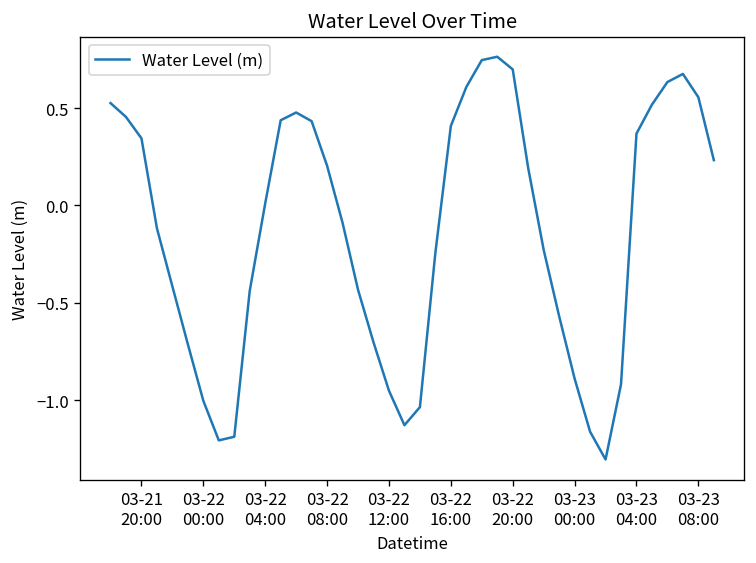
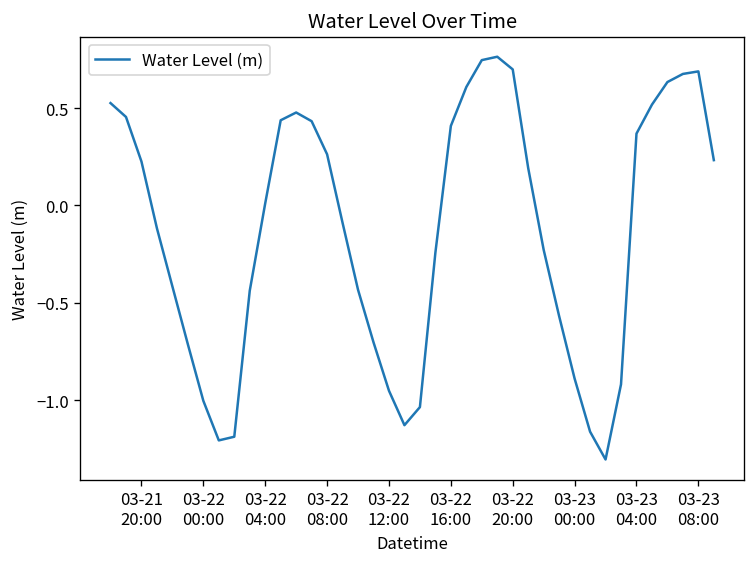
  {
-   "03-21 20:00": 0.34,
+   "03-21 20:00": 0.23,
    "03-22 00:00": -1.00,
    "03-22 04:00": 0.01,
-   "03-22 08:00": 0.20,
+   "03-22 08:00": 0.26,
    "03-22 12:00": -0.95,
    "03-22 16:00": 0.41,
    "03-22 20:00": 0.70,
    "03-23 00:00": -0.89,
    "03-23 04:00": 0.37,
-   "03-23 08:00": 0.56
+   "03-23 08:00": 0.69
  }
